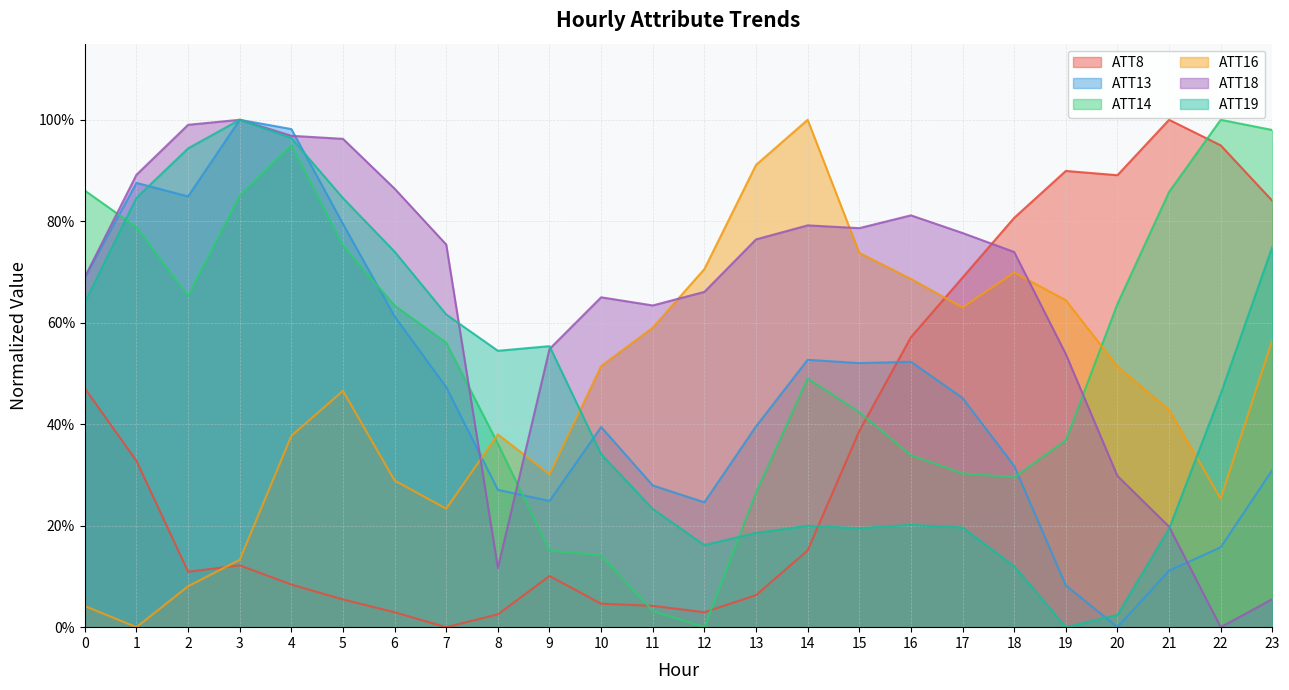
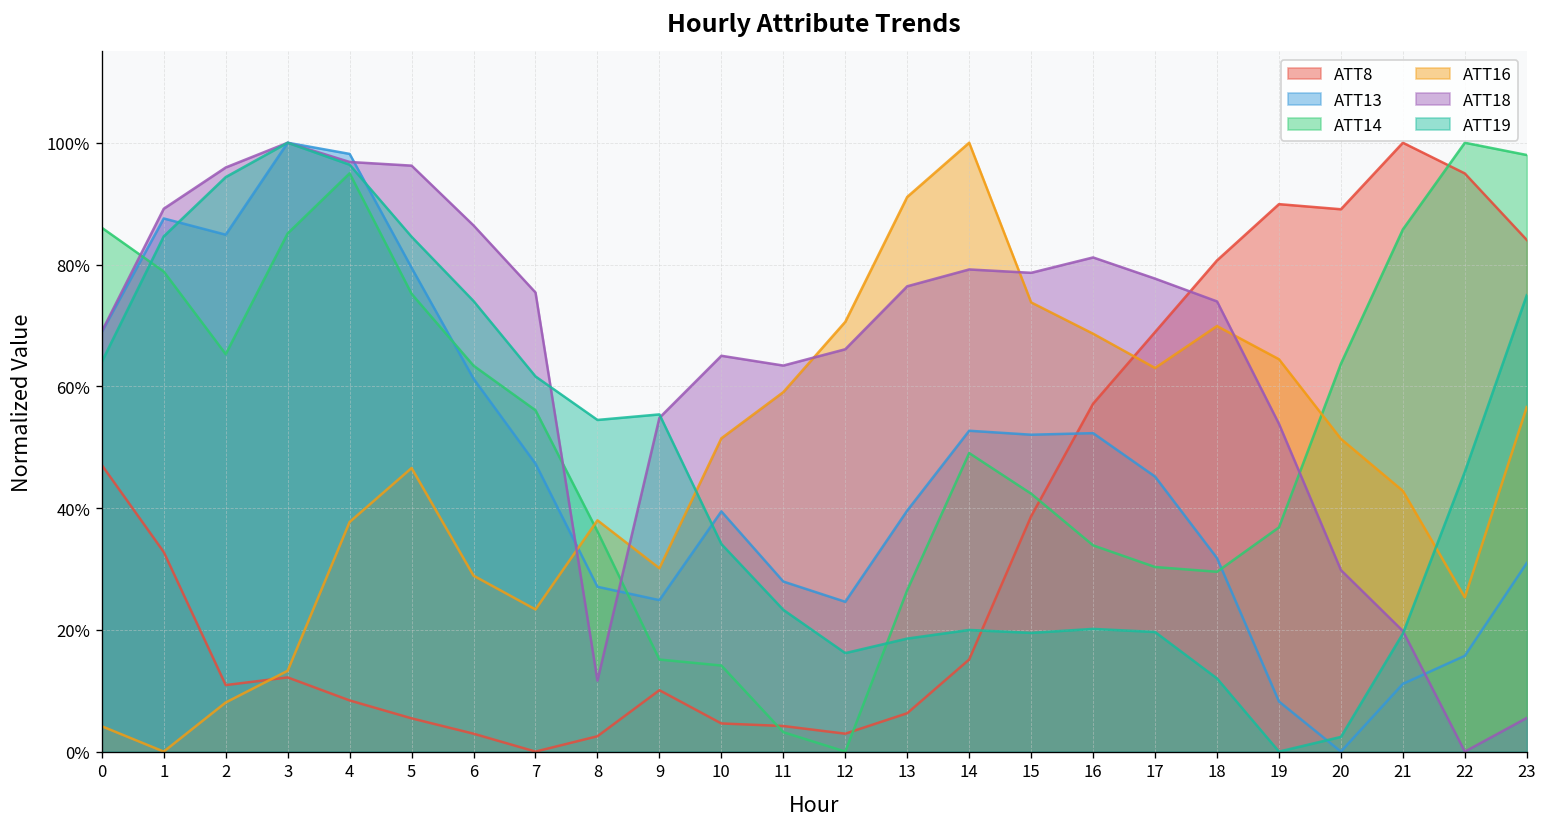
  {
    "ATT8": {
      "0": "47%",
      "1": "33%",
      "2": "11%",
      "3": "12%",
      "4": "8%",
      "5": "5%",
      "6": "3%",
      "7": "0%",
      "8": "3%",
      "9": "10%",
      "10": "5%",
      "11": "4%",
      "12": "3%",
      "13": "6%",
      "14": "15%",
      "15": "39%",
      "16": "57%",
      "17": "69%",
      "18": "81%",
      "19": "90%",
      "20": "89%",
      "21": "100%",
      "22": "95%",
      "23": "84%"
    },
    "ATT16": {
      "0": "4%",
      "1": "0%",
      "2": "8%",
      "3": "13%",
      "4": "38%",
      "5": "47%",
      "6": "29%",
      "7": "23%",
      "8": "38%",
      "9": "30%",
      "10": "51%",
      "11": "59%",
      "12": "71%",
      "13": "91%",
      "14": "100%",
      "15": "74%",
      "16": "69%",
      "17": "63%",
      "18": "70%",
      "19": "64%",
      "20": "51%",
      "21": "43%",
      "22": "25%",
      "23": "57%"
    },
    "ATT18": {
      "1": "89%",
-     "2": "99%",
+     "2": "96%",
      "5": "96%",
      "6": "86%",
      "7": "75%",
      "8": "12%",
      "9": "55%",
      "10": "65%",
      "11": "63%",
      "12": "66%",
      "13": "76%",
      "14": "79%",
      "15": "79%",
      "16": "81%",
      "17": "78%",
      "18": "74%",
      "19": "54%",
      "20": "30%",
      "22": "0%",
      "23": "6%"
    }
  }
